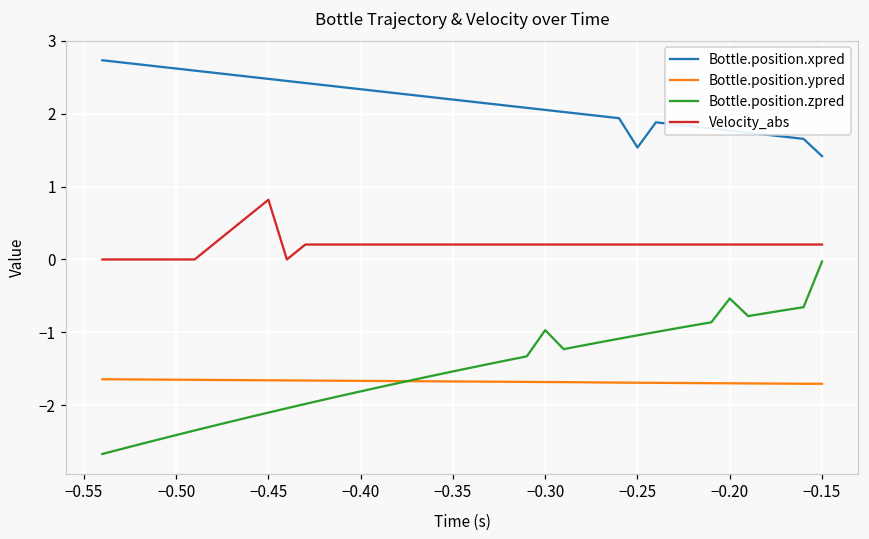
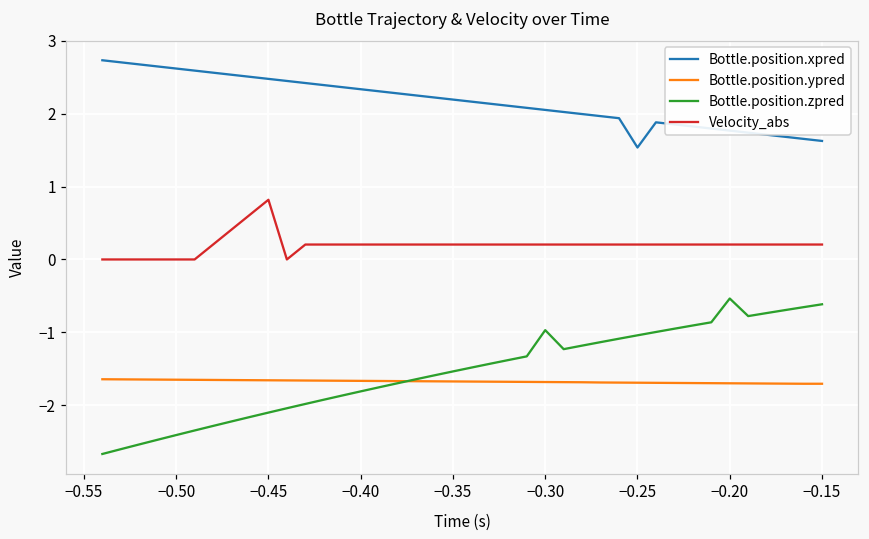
  {
    "Bottle.position.xpred": {
      "−0.50": 2.6,
      "−0.45": 2.5,
      "−0.40": 2.3,
      "−0.35": 2.2,
      "−0.30": 2.1,
      "−0.25": 1.5,
-     "−0.15": 1.4
+     "−0.15": 1.6
    },
    "Bottle.position.ypred": {
      "−0.50": -1.6,
      "−0.45": -1.7,
      "−0.40": -1.7,
      "−0.35": -1.7,
      "−0.30": -1.7,
      "−0.25": -1.7,
      "−0.20": -1.7,
      "−0.15": -1.7
    },
    "Bottle.position.zpred": {
      "−0.50": -2.4,
      "−0.45": -2.1,
      "−0.40": -1.8,
      "−0.35": -1.5,
      "−0.30": -1.0,
      "−0.25": -1.0,
      "−0.20": -0.5,
-     "−0.15": 0.0
+     "−0.15": -0.6
    },
    "Velocity_abs": {
      "−0.50": 0.0,
      "−0.45": 0.8,
      "−0.40": 0.2,
      "−0.35": 0.2,
      "−0.30": 0.2,
      "−0.25": 0.2,
      "−0.20": 0.2,
      "−0.15": 0.2
    }
  }
